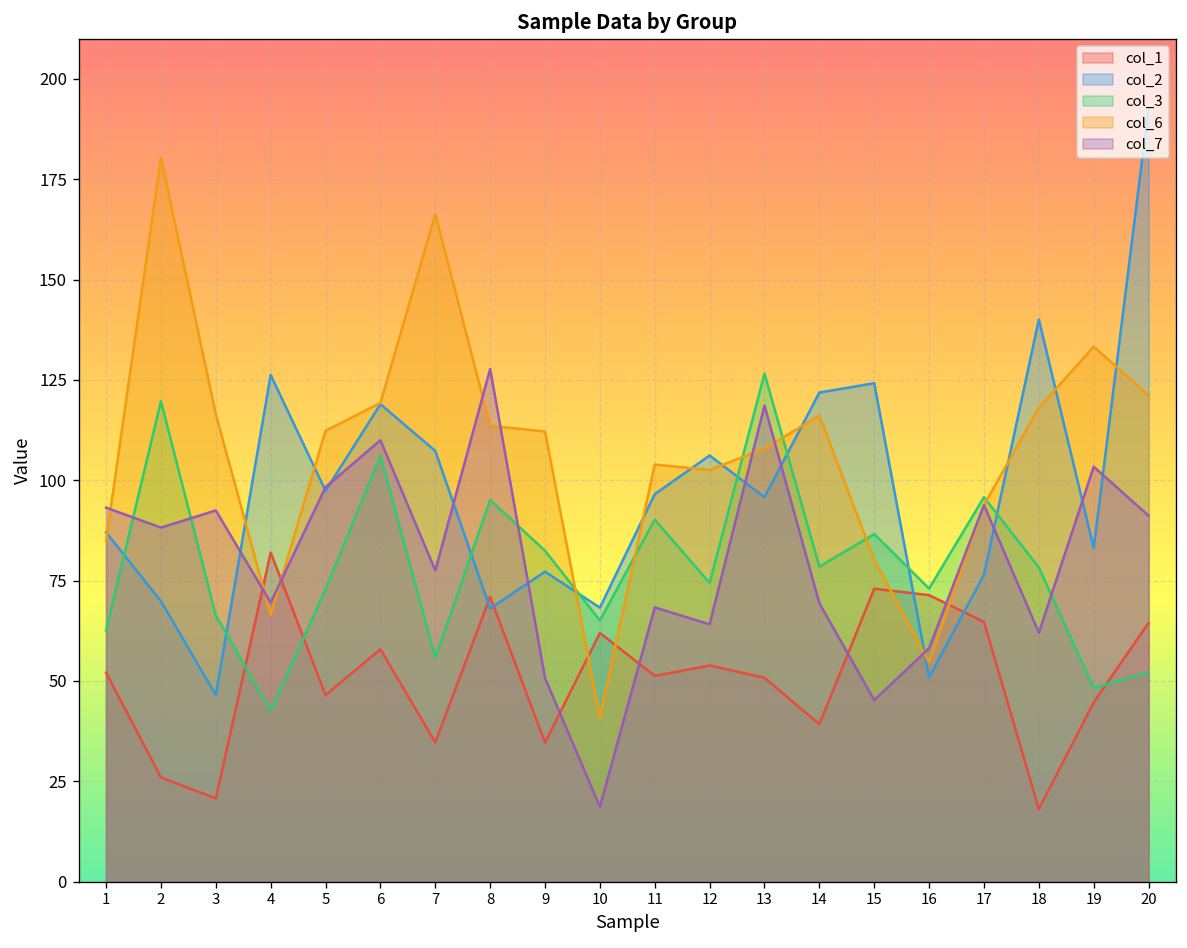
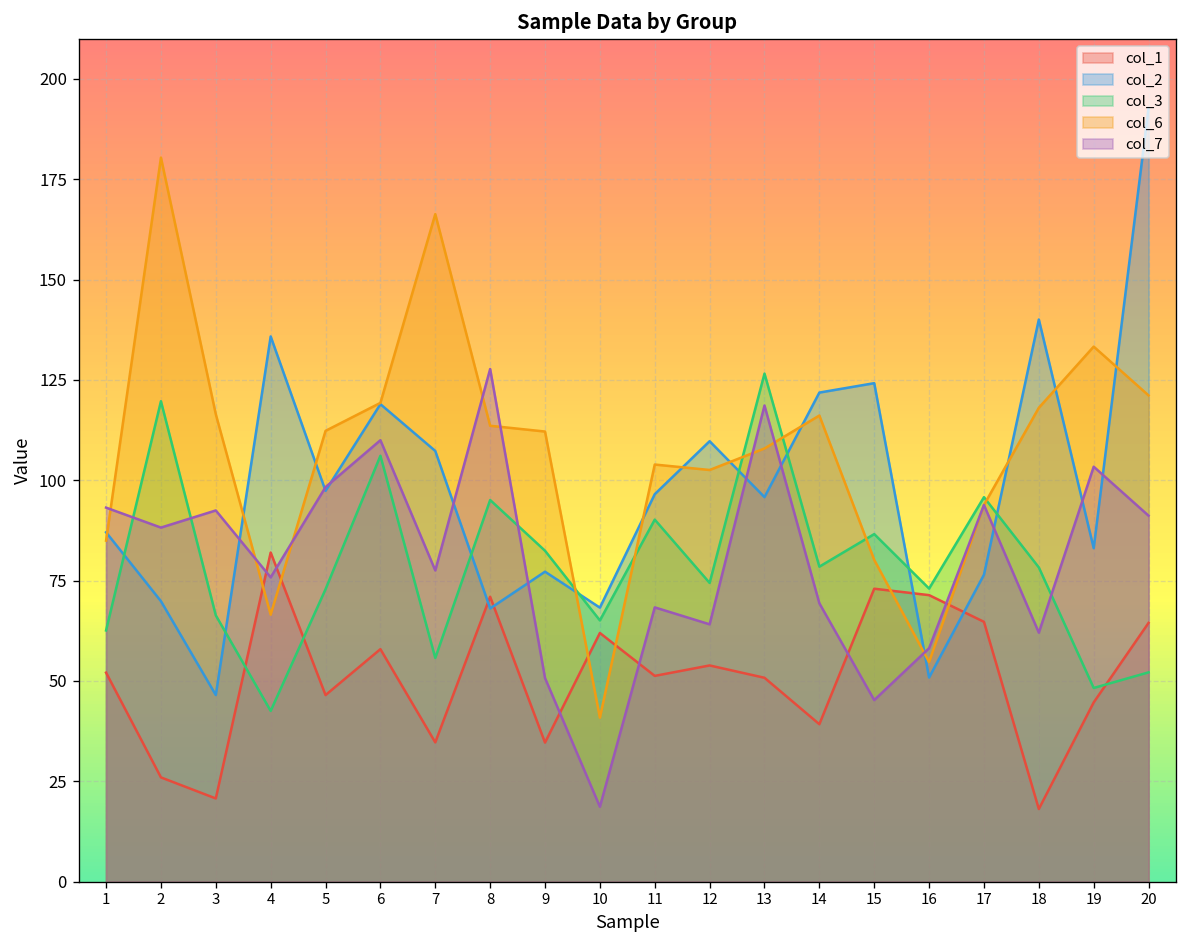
  {
    "col_2": {
      "1": 87,
      "2": 70,
      "3": 47,
-     "4": 126,
+     "4": 136,
      "5": 97,
      "7": 107,
      "8": 68,
      "9": 77,
      "10": 68,
      "11": 97,
-     "12": 106,
+     "12": 110,
      "13": 96,
      "14": 122,
      "15": 124,
      "16": 51,
      "17": 76,
      "18": 140,
      "19": 83
    },
    "col_3": {
      "1": 63,
      "2": 120,
      "3": 66,
      "4": 43,
      "5": 73,
      "6": 106,
      "7": 56,
      "8": 95,
      "9": 82,
      "10": 65,
      "11": 90,
      "12": 74,
      "13": 127,
      "14": 78,
      "15": 87,
      "16": 73,
      "17": 96,
      "18": 78,
      "19": 48,
      "20": 52
    },
    "col_7": {
      "1": 93,
      "2": 88,
      "3": 92,
-     "4": 70,
+     "4": 76,
      "5": 98,
      "6": 110,
      "7": 78,
      "8": 128,
      "9": 51,
      "10": 19,
      "11": 68,
      "12": 64,
      "13": 119,
      "14": 69,
      "15": 45,
      "16": 58,
      "18": 62,
      "19": 103,
      "20": 91
    }
  }
